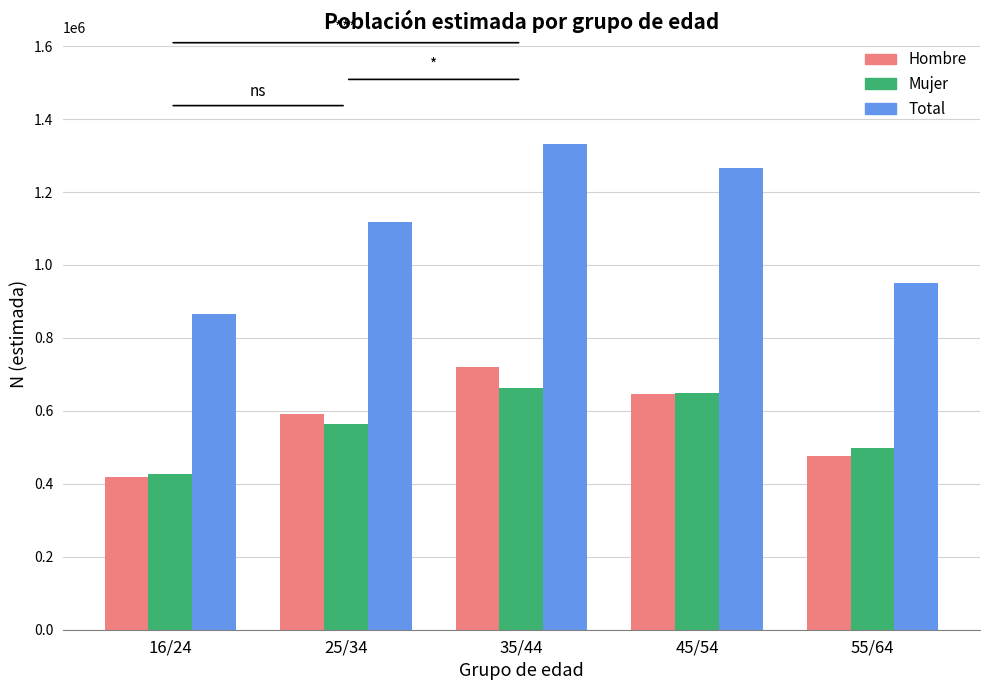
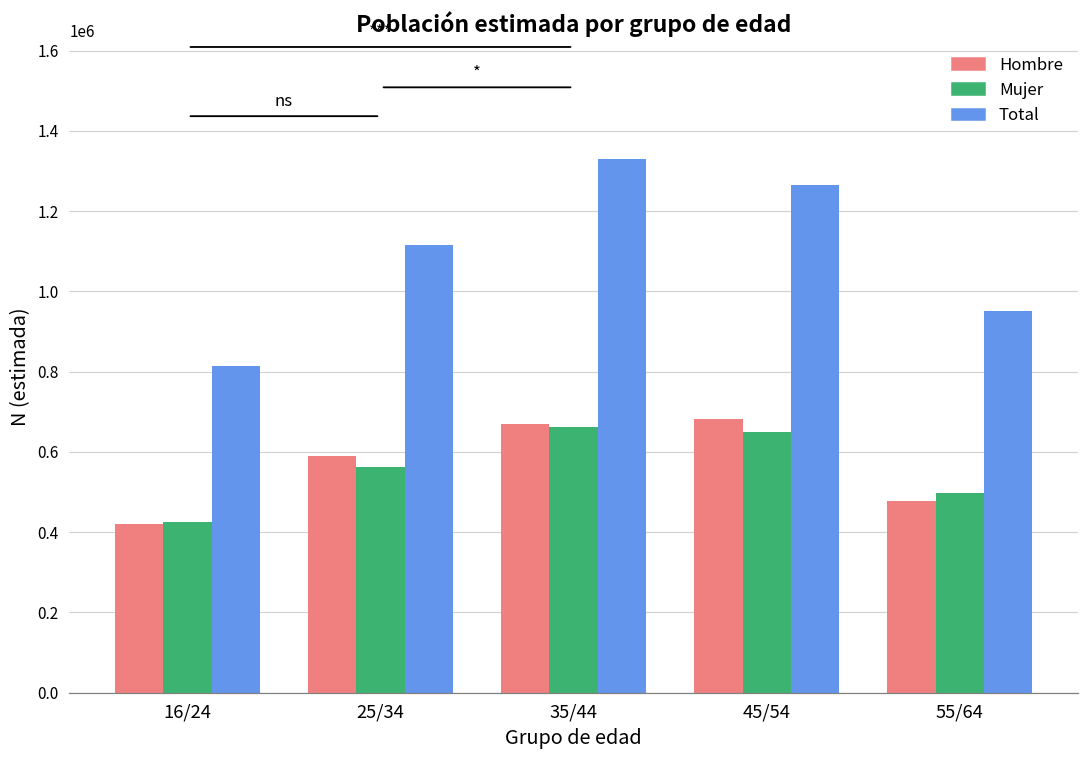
  {
    "Hombre": {
      "16/24": 420000,
      "25/34": 590000,
-     "35/44": 720000,
-     "45/54": 650000,
+     "35/44": 670000,
+     "45/54": 680000,
      "55/64": 480000
    },
    "Mujer": {
      "16/24": 430000,
      "25/34": 560000,
      "35/44": 660000,
      "45/54": 650000,
      "55/64": 500000
    },
    "Total": {
-     "16/24": 870000,
+     "16/24": 820000,
      "25/34": 1120000,
      "35/44": 1330000,
      "45/54": 1270000,
      "55/64": 950000
    }
  }
